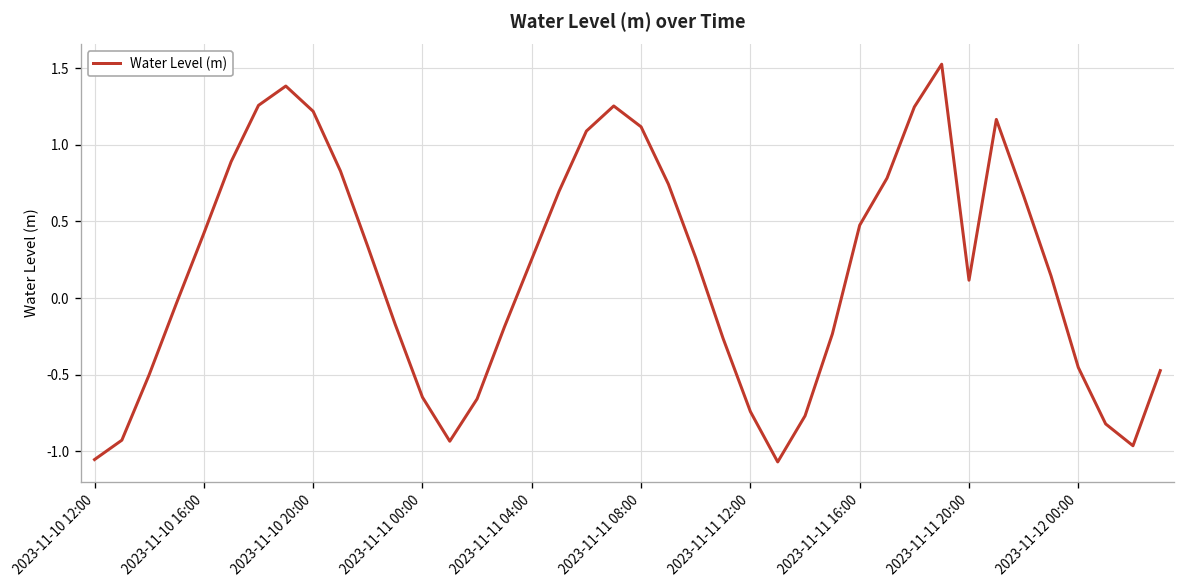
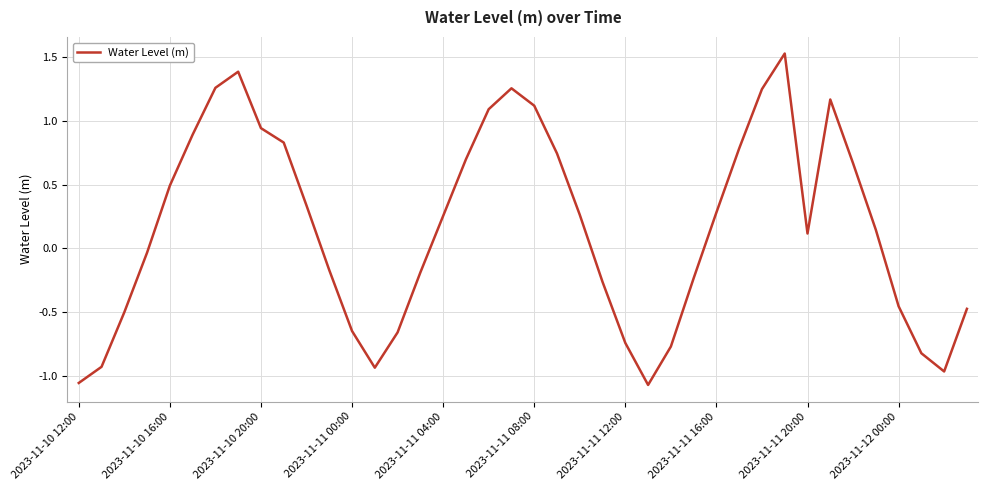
  {
    "2023-11-10 12:00": -1.05,
-   "2023-11-10 16:00": 0.42,
-   "2023-11-10 20:00": 1.22,
+   "2023-11-10 16:00": 0.49,
+   "2023-11-10 20:00": 0.94,
    "2023-11-11 00:00": -0.65,
    "2023-11-11 04:00": 0.25,
    "2023-11-11 08:00": 1.12,
    "2023-11-11 12:00": -0.74,
-   "2023-11-11 16:00": 0.48,
+   "2023-11-11 16:00": 0.28,
    "2023-11-11 20:00": 0.12,
    "2023-11-12 00:00": -0.45
  }
